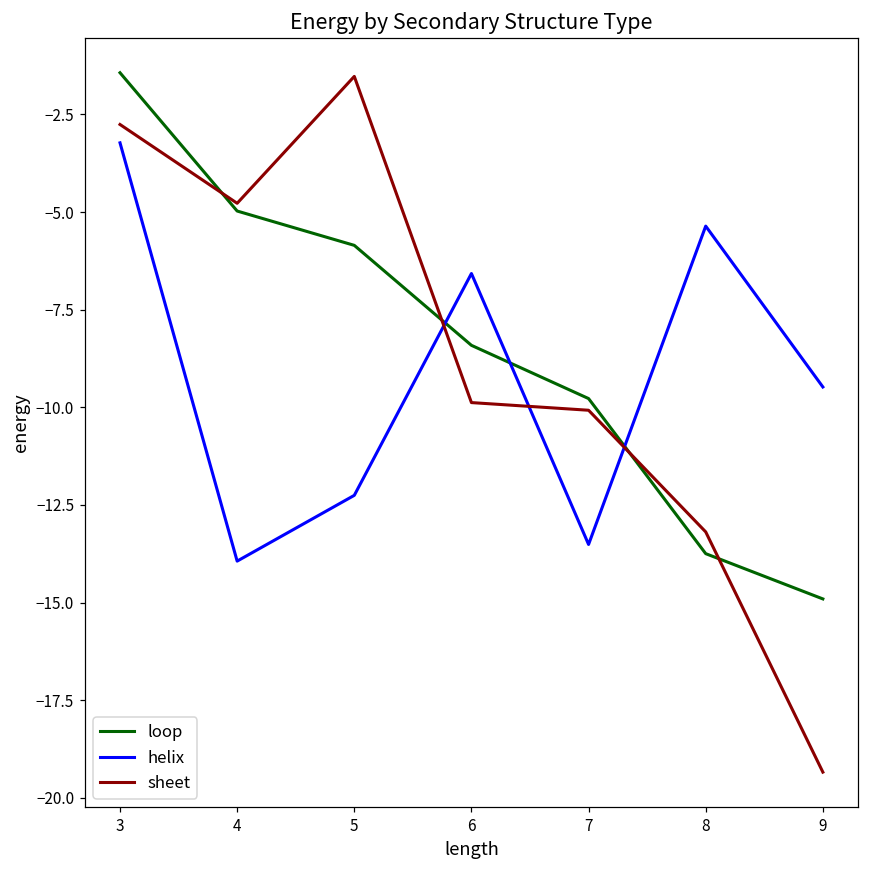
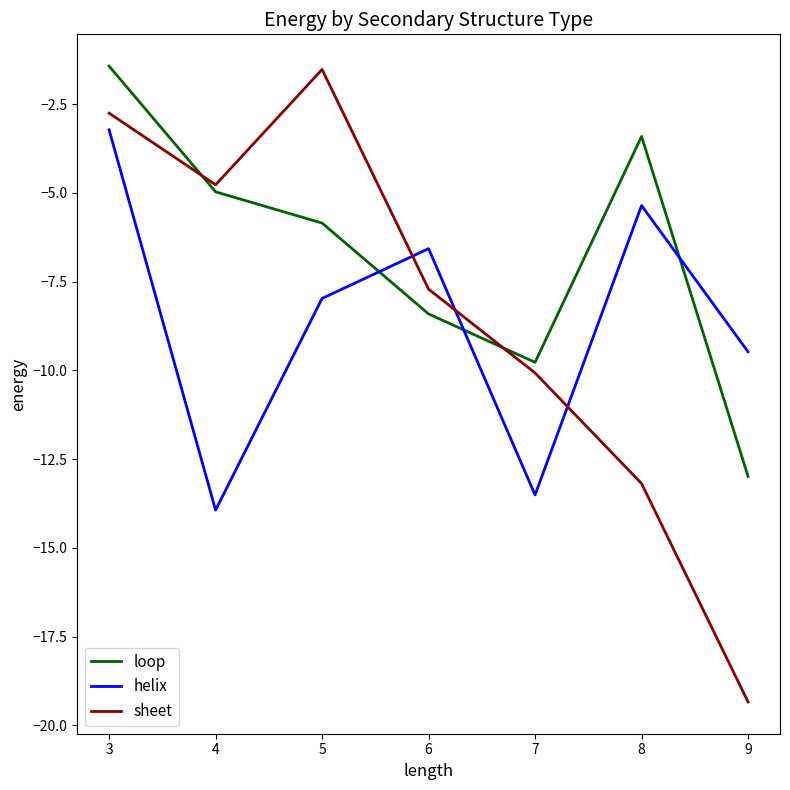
  {
    "loop": {
      "3": -1.4,
      "4": -5.0,
      "5": -5.9,
      "6": -8.4,
      "7": -9.8,
-     "8": -13.7,
-     "9": -14.9
+     "8": -3.4,
+     "9": -13.0
    },
    "helix": {
      "3": -3.2,
      "4": -13.9,
-     "5": -12.3,
+     "5": -8.0,
      "6": -6.6,
      "7": -13.5,
      "8": -5.4,
      "9": -9.5
    },
    "sheet": {
      "3": -2.8,
      "4": -4.8,
      "5": -1.5,
-     "6": -9.9,
+     "6": -7.7,
      "7": -10.1,
      "8": -13.2,
      "9": -19.3
    }
  }
